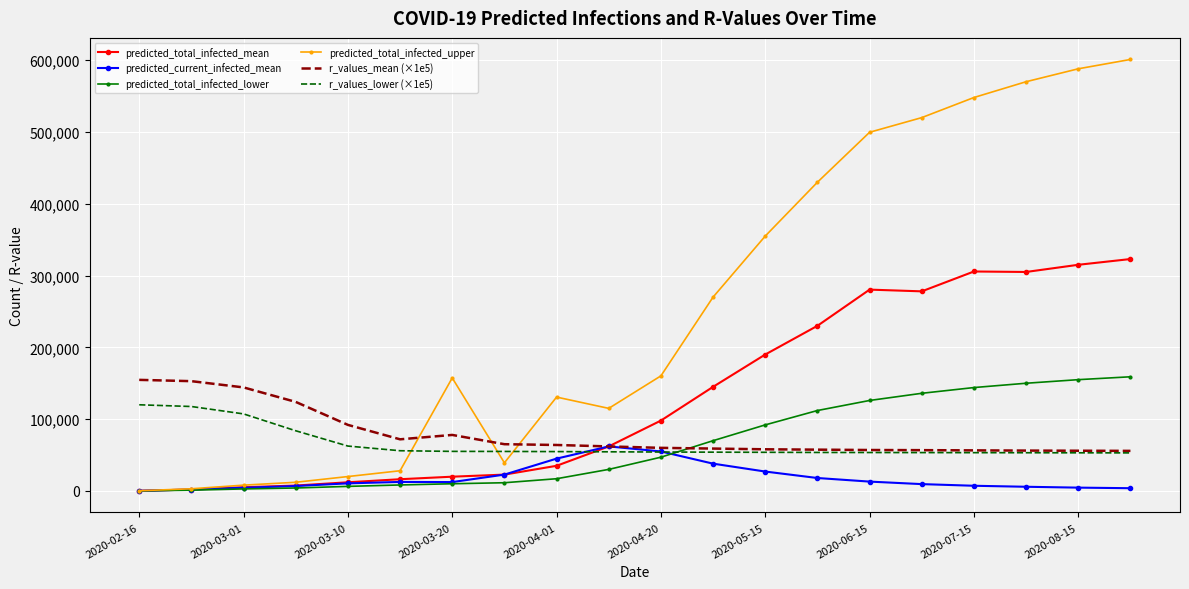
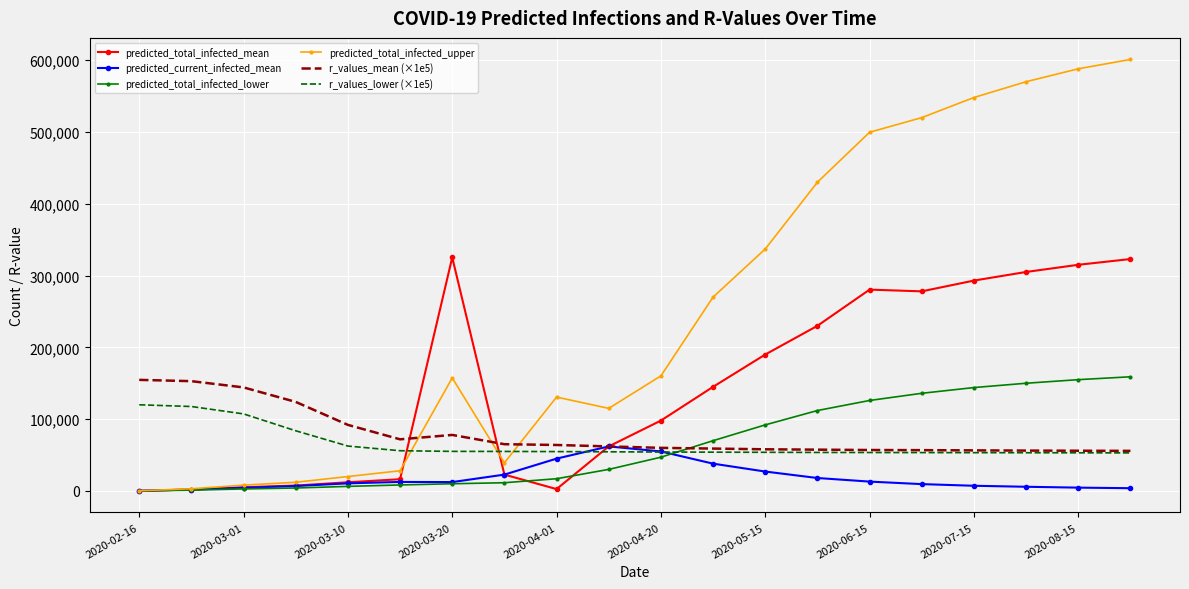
  {
    "predicted_total_infected_mean": {
-     "2020-03-20": "20,000",
-     "2020-04-01": "40,000",
+     "2020-03-20": "330,000",
+     "2020-04-01": "0",
      "2020-04-20": "100,000",
      "2020-05-15": "190,000",
      "2020-06-15": "280,000",
-     "2020-07-15": "310,000",
+     "2020-07-15": "290,000",
      "2020-08-15": "320,000"
    },
    "predicted_current_infected_mean": {
      "2020-04-01": "50,000",
      "2020-05-15": "30,000",
      "2020-06-15": "10,000",
      "2020-07-15": "10,000",
      "2020-08-15": "0"
    },
    "predicted_total_infected_upper": {
      "2020-03-10": "20,000",
      "2020-03-20": "160,000",
      "2020-04-01": "130,000",
      "2020-04-20": "160,000",
-     "2020-05-15": "360,000",
+     "2020-05-15": "340,000",
      "2020-06-15": "500,000",
      "2020-07-15": "550,000",
      "2020-08-15": "590,000"
    },
    "r_values_mean (×1e5)": {
      "2020-02-16": "150,000",
      "2020-03-01": "140,000",
      "2020-03-10": "90,000",
      "2020-03-20": "80,000",
      "2020-04-01": "60,000",
      "2020-04-20": "60,000",
      "2020-05-15": "60,000"
    }
  }
